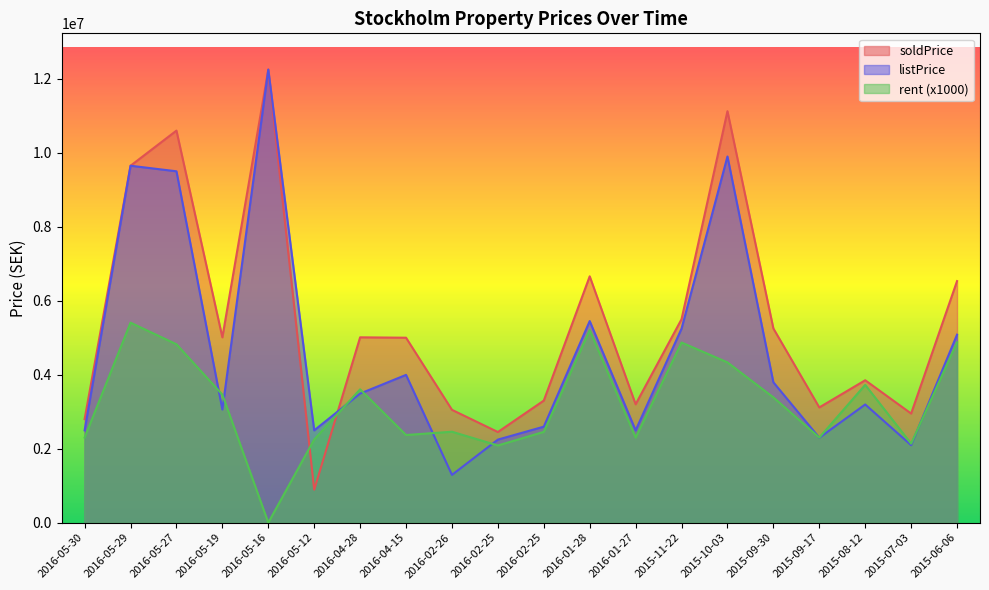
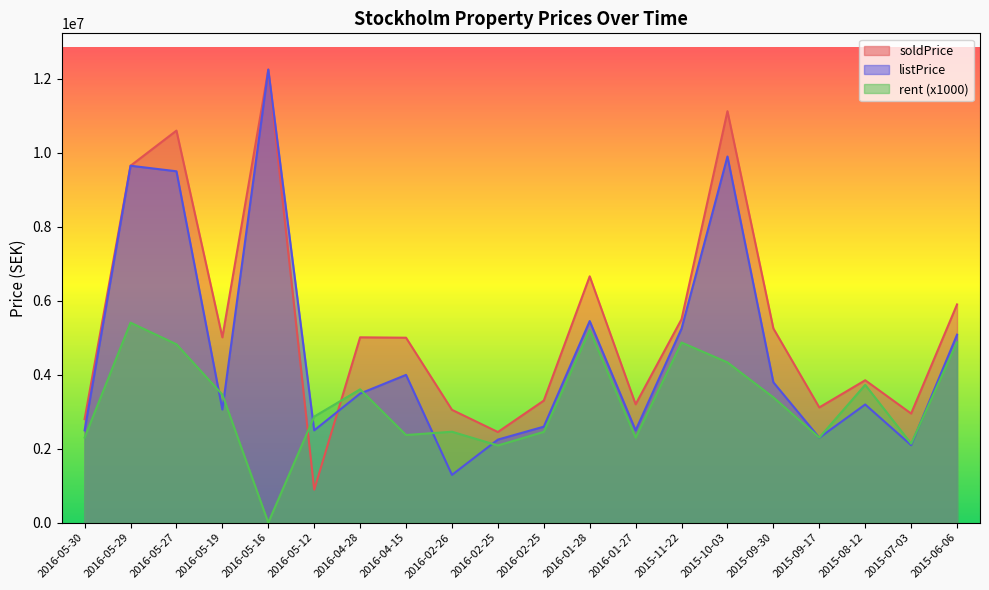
  {
    "soldPrice": {
      "2016-05-30": 2800000,
      "2016-05-27": 10600000,
      "2016-05-19": 5000000,
      "2016-05-12": 900000,
      "2016-04-28": 5000000,
      "2016-04-15": 5000000,
      "2016-02-26": 3100000,
      "2016-01-28": 6700000,
      "2016-01-27": 3200000,
      "2015-11-22": 5500000,
      "2015-10-03": 11100000,
      "2015-09-30": 5300000,
      "2015-09-17": 3100000,
      "2015-08-12": 3900000,
      "2015-07-03": 3000000,
-     "2015-06-06": 6500000
+     "2015-06-06": 5900000
    },
    "listPrice": {
      "2016-05-30": 2500000,
      "2016-05-27": 9500000,
      "2016-05-19": 3100000,
      "2016-05-12": 2500000,
      "2016-04-28": 3500000,
      "2016-04-15": 4000000,
      "2016-02-26": 1300000,
      "2016-01-28": 5500000,
      "2016-01-27": 2500000,
      "2015-11-22": 5200000,
      "2015-10-03": 9900000,
      "2015-09-30": 3800000,
      "2015-08-12": 3200000,
      "2015-06-06": 5100000
    },
    "rent (x1000)": {
      "2016-05-30": 2300000,
      "2016-05-29": 5400000,
      "2016-05-27": 4800000,
      "2016-05-19": 3500000,
      "2016-05-16": 0,
-     "2016-05-12": 2200000,
+     "2016-05-12": 2900000,
      "2016-04-28": 3600000,
      "2016-04-15": 2400000,
      "2016-02-26": 2500000,
      "2016-01-28": 5200000,
      "2016-01-27": 2300000,
      "2015-11-22": 4900000,
      "2015-10-03": 4300000,
      "2015-09-30": 3400000,
      "2015-08-12": 3700000,
      "2015-06-06": 4900000
    }
  }
